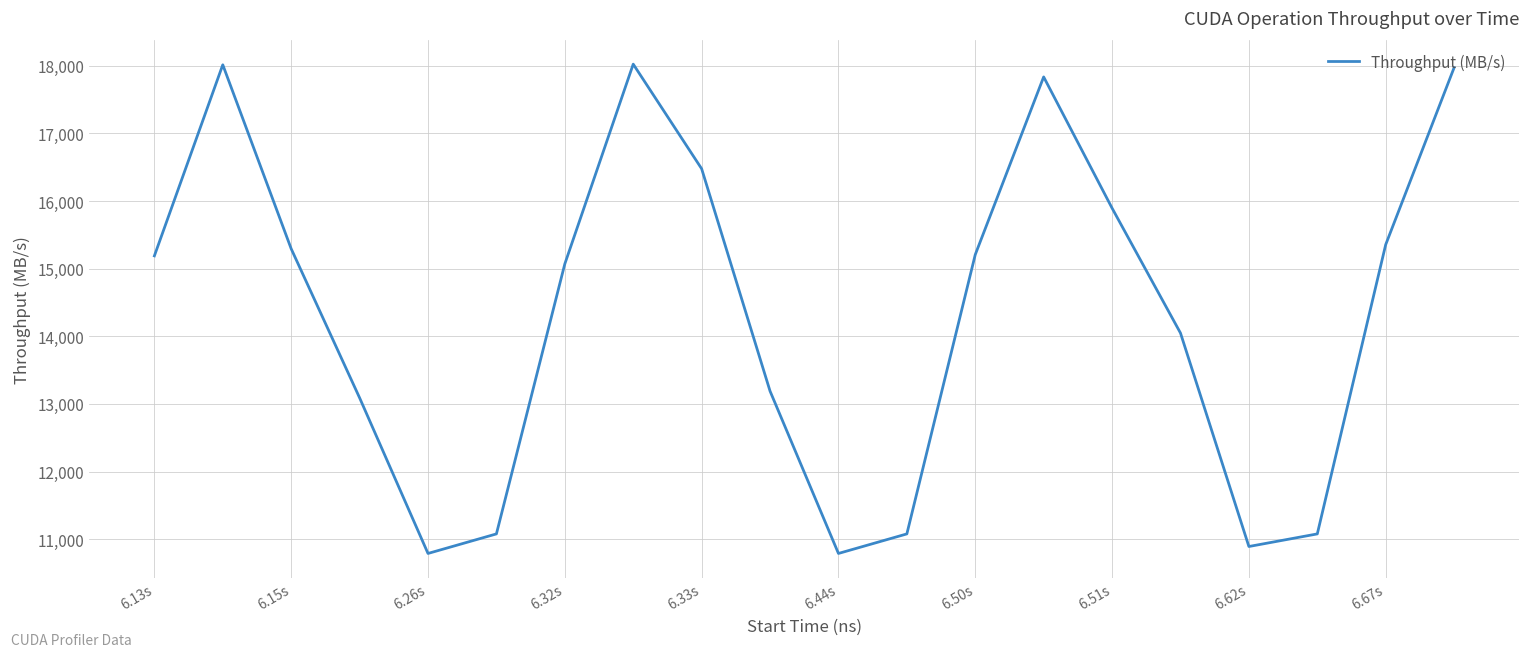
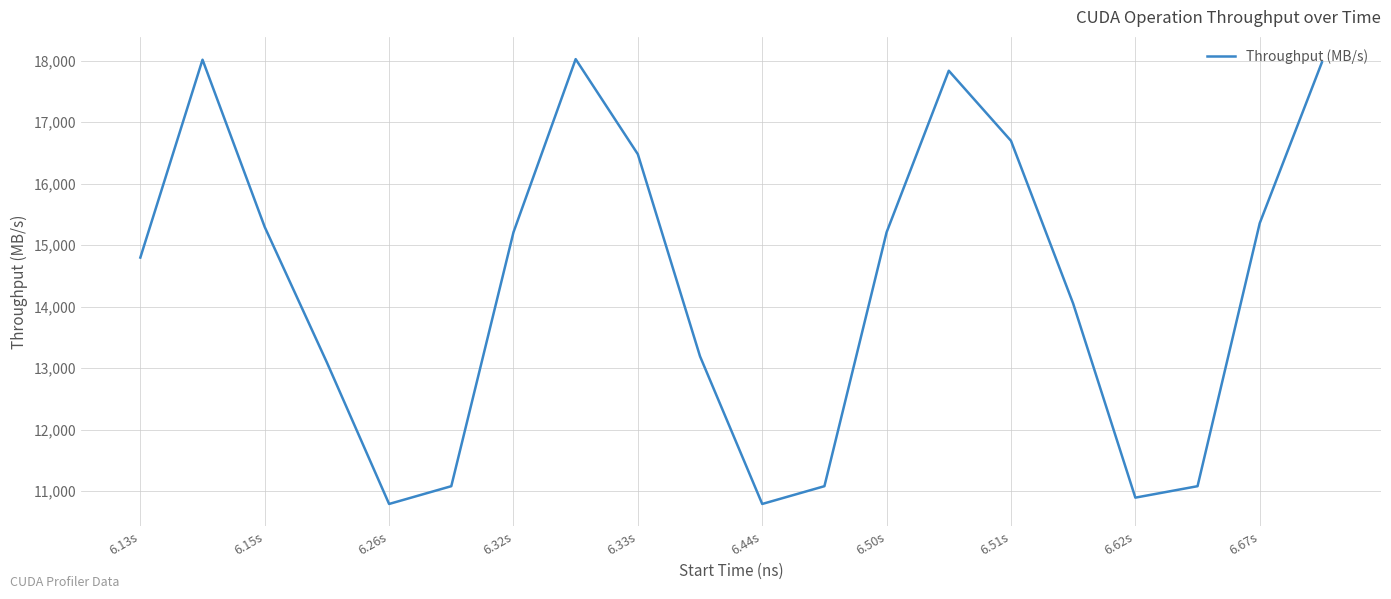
  {
-   "6.13s": "15,200",
+   "6.13s": "14,800",
    "6.15s": "15,300",
    "6.26s": "10,800",
-   "6.32s": "15,100",
+   "6.32s": "15,200",
    "6.33s": "16,500",
    "6.44s": "10,800",
    "6.50s": "15,200",
-   "6.51s": "15,900",
+   "6.51s": "16,700",
    "6.62s": "10,900",
    "6.67s": "15,400"
  }
